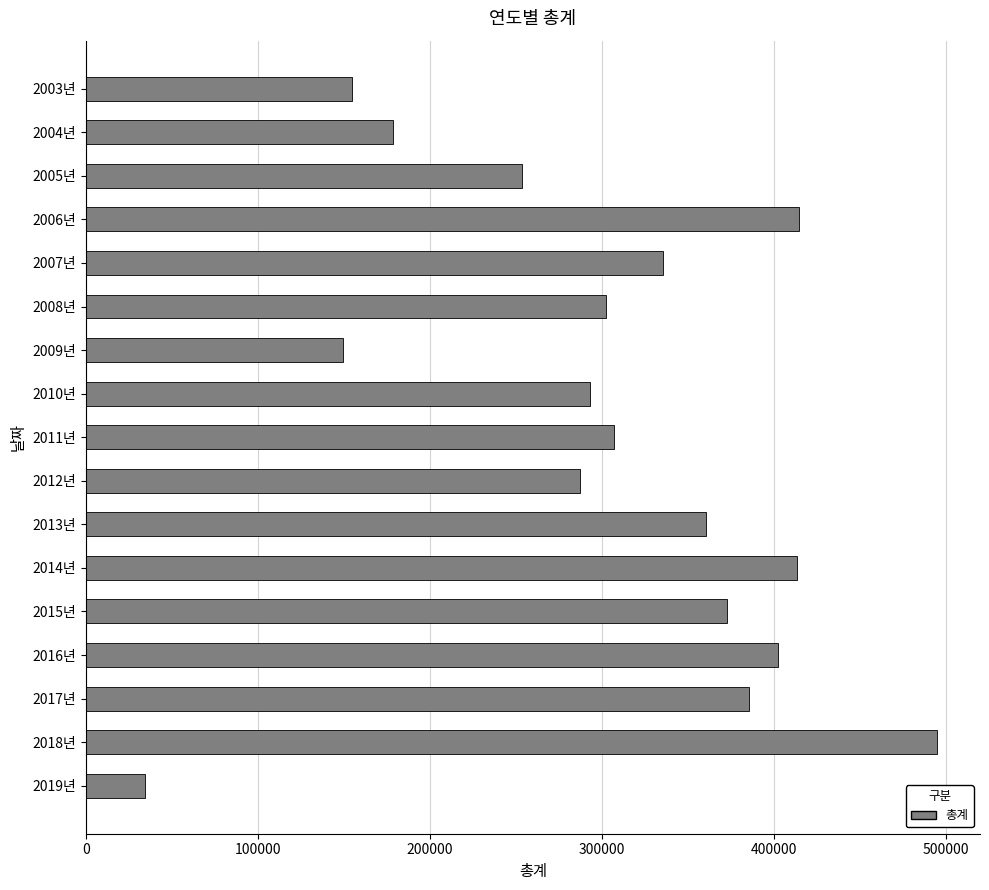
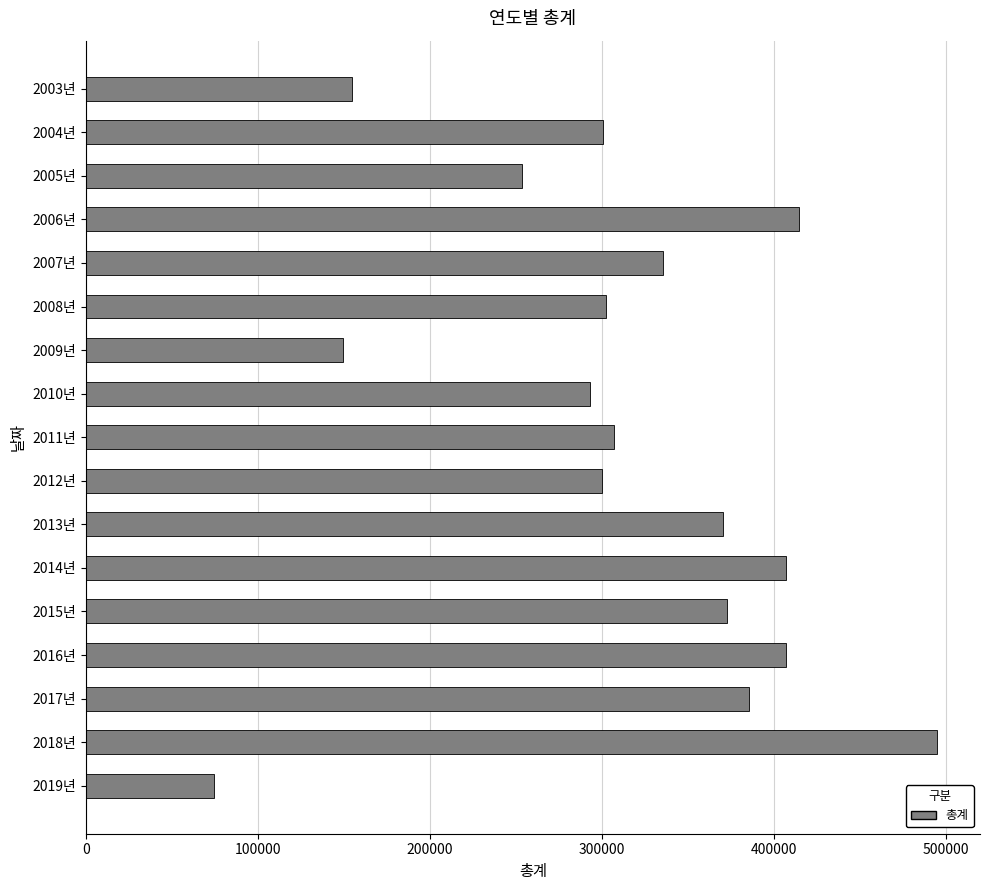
  {
    "2003년": 155000,
-   "2004년": 179000,
+   "2004년": 301000,
    "2005년": 254000,
    "2006년": 415000,
    "2007년": 336000,
    "2008년": 302000,
    "2009년": 149000,
    "2010년": 293000,
    "2011년": 307000,
-   "2012년": 287000,
-   "2013년": 360000,
-   "2014년": 413000,
+   "2012년": 300000,
+   "2013년": 370000,
+   "2014년": 407000,
    "2015년": 373000,
-   "2016년": 402000,
+   "2016년": 407000,
    "2017년": 385000,
    "2018년": 495000,
-   "2019년": 34000
+   "2019년": 74000
  }
